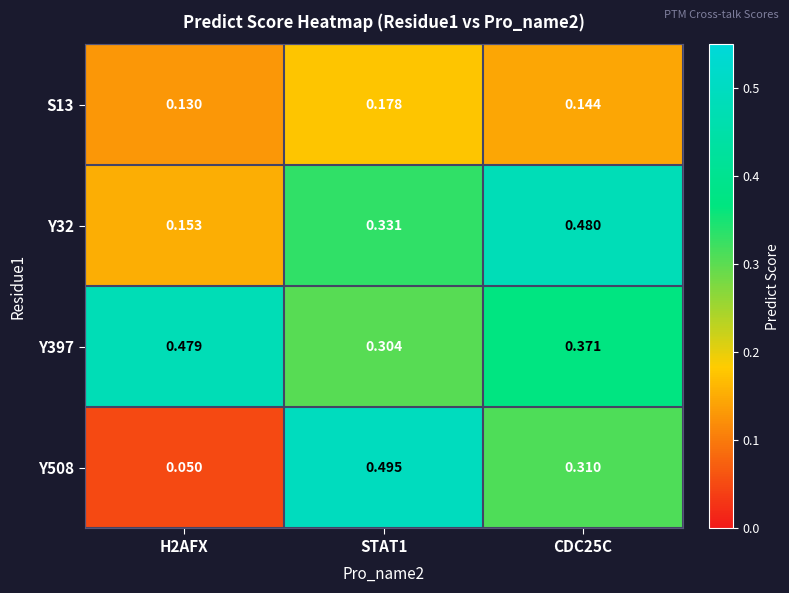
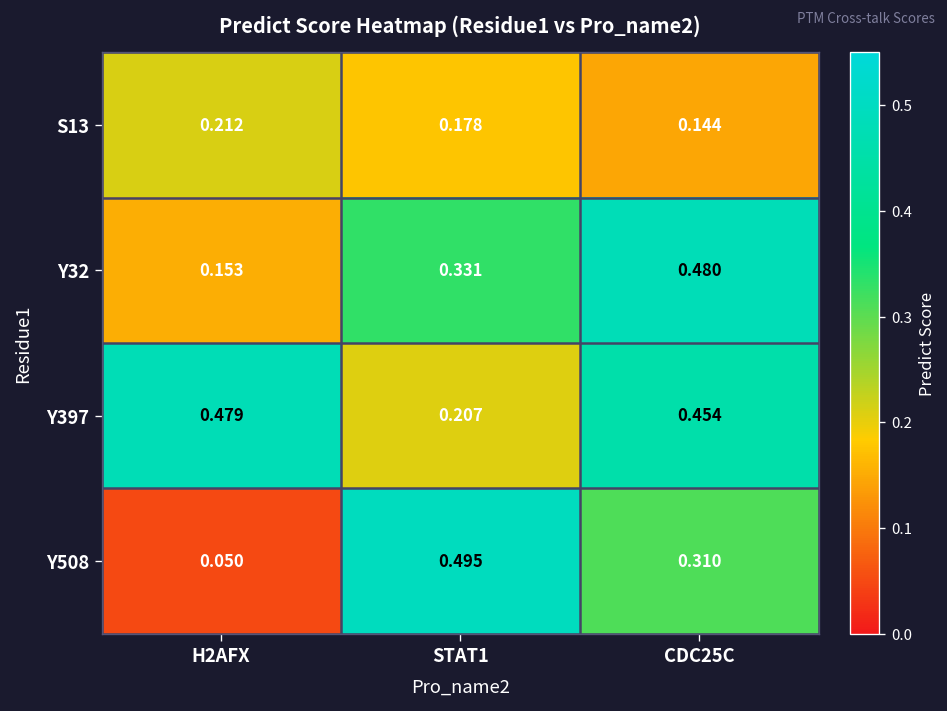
  {
    "S13": {
-     "H2AFX": 0.130,
+     "H2AFX": 0.212,
      "STAT1": 0.178,
      "CDC25C": 0.144
    },
    "Y32": {
      "H2AFX": 0.153,
      "STAT1": 0.331,
      "CDC25C": 0.480
    },
    "Y397": {
      "H2AFX": 0.479,
-     "STAT1": 0.304,
-     "CDC25C": 0.371
+     "STAT1": 0.207,
+     "CDC25C": 0.454
    },
    "Y508": {
      "H2AFX": 0.050,
      "STAT1": 0.495,
      "CDC25C": 0.310
    }
  }
